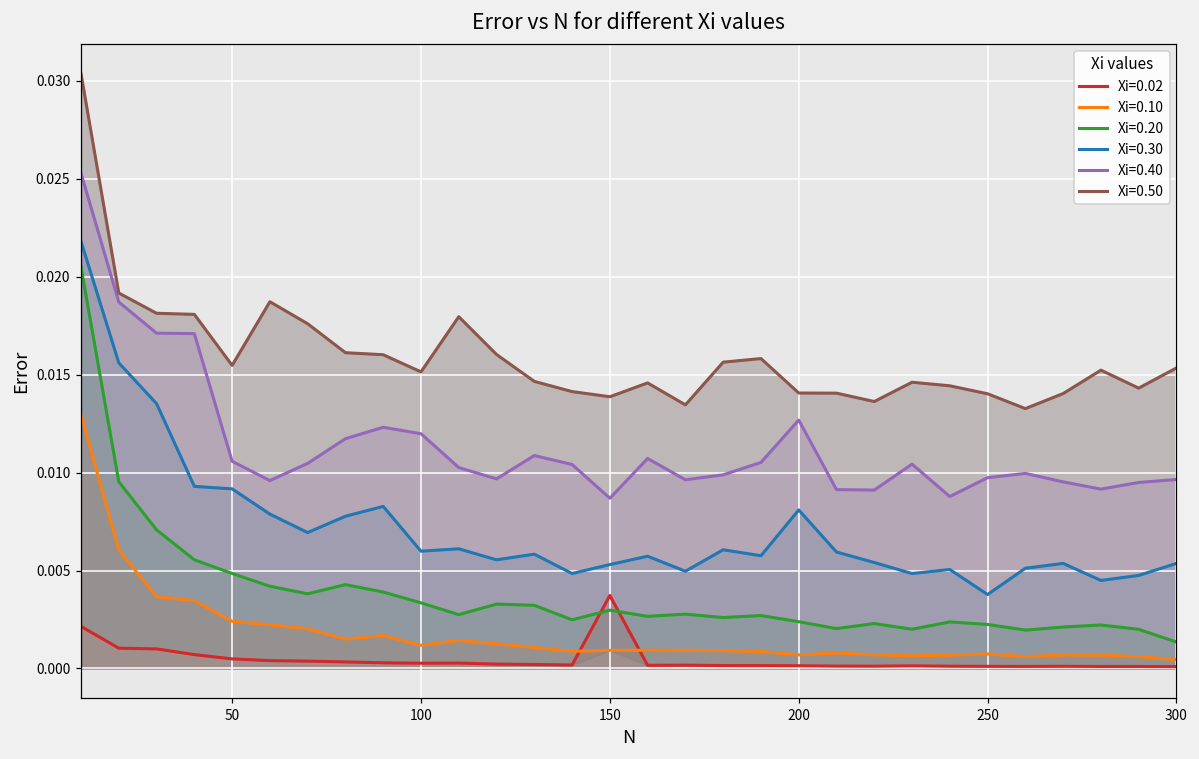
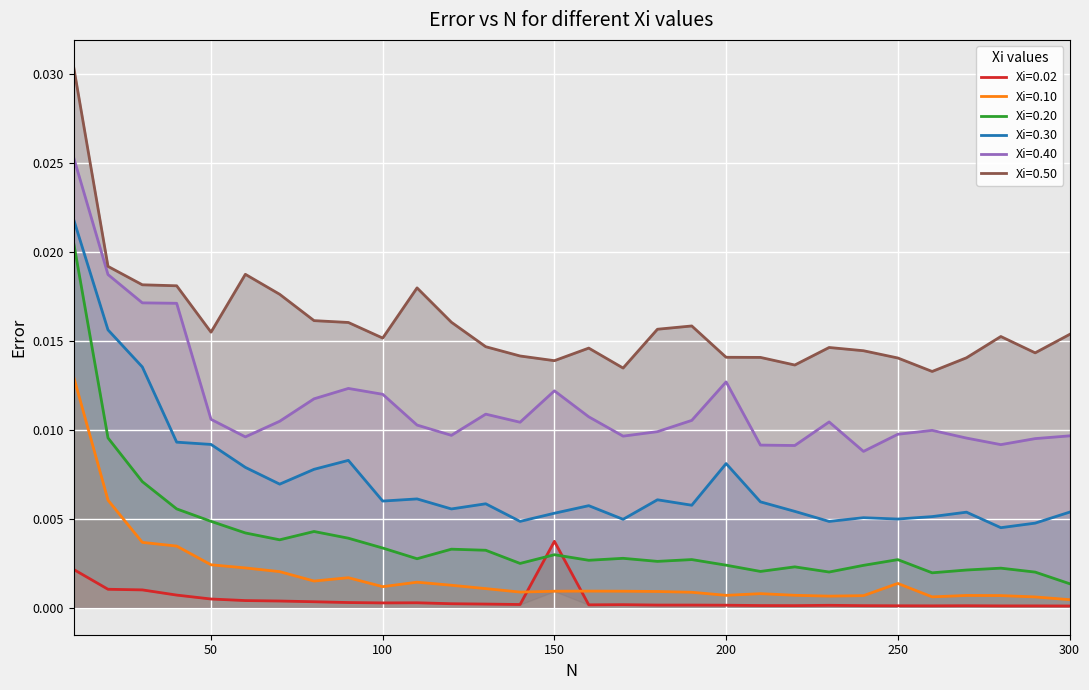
  {
    "Xi=0.02": {
      "50": 0.0005,
      "100": 0.0003,
      "150": 0.0037,
      "200": 0.0001,
      "250": 0.0001,
      "300": 0.0001
    },
    "Xi=0.10": {
      "50": 0.0024,
      "100": 0.0012,
      "150": 0.0009,
      "200": 0.0007,
-     "250": 0.0007,
+     "250": 0.0014,
      "300": 0.0005
    },
    "Xi=0.20": {
      "50": 0.0048,
      "100": 0.0034,
      "150": 0.0030,
      "200": 0.0024,
-     "250": 0.0022,
+     "250": 0.0027,
      "300": 0.0013
    },
    "Xi=0.30": {
      "50": 0.0092,
      "100": 0.0060,
      "150": 0.0053,
      "200": 0.0081,
-     "250": 0.0038,
+     "250": 0.0050,
      "300": 0.0054
    },
    "Xi=0.40": {
      "50": 0.0106,
      "100": 0.0120,
-     "150": 0.0087,
+     "150": 0.0122,
      "200": 0.0127,
      "250": 0.0097,
      "300": 0.0096
    },
    "Xi=0.50": {
      "50": 0.0155,
      "100": 0.0151,
      "150": 0.0139,
      "200": 0.0141,
      "250": 0.0140,
      "300": 0.0153
    }
  }
